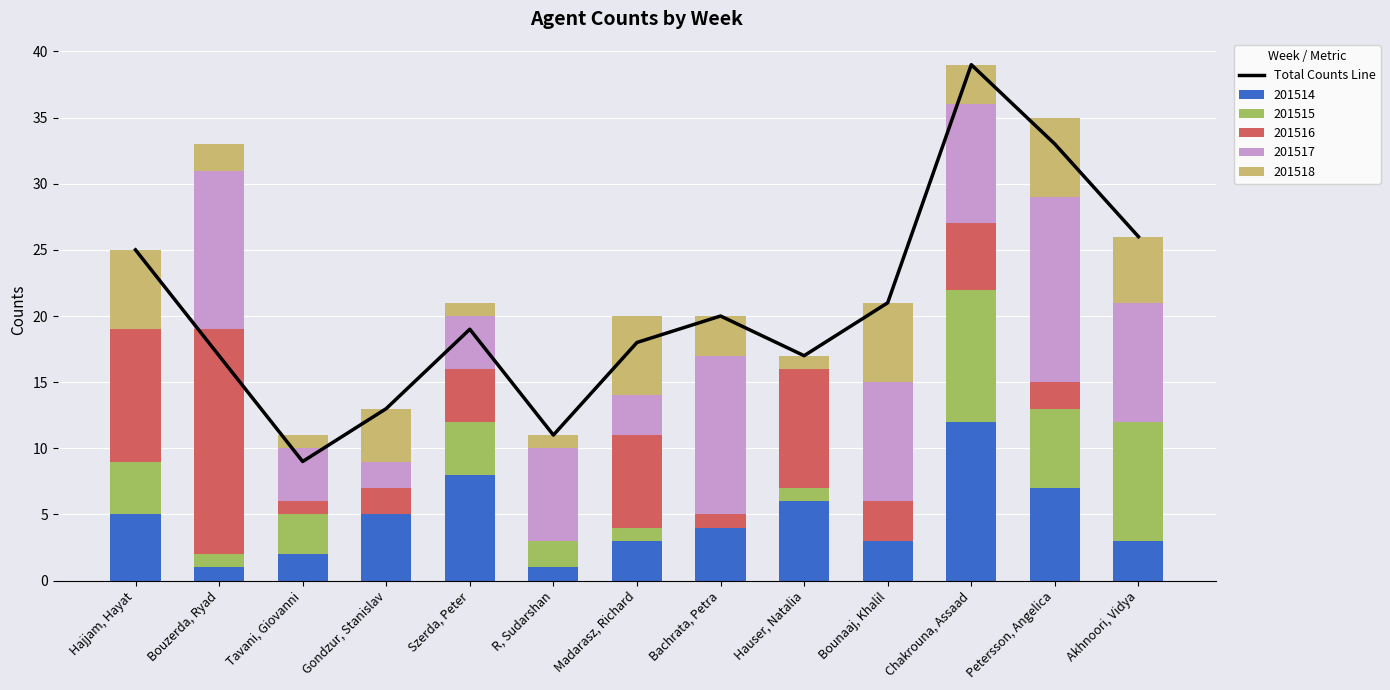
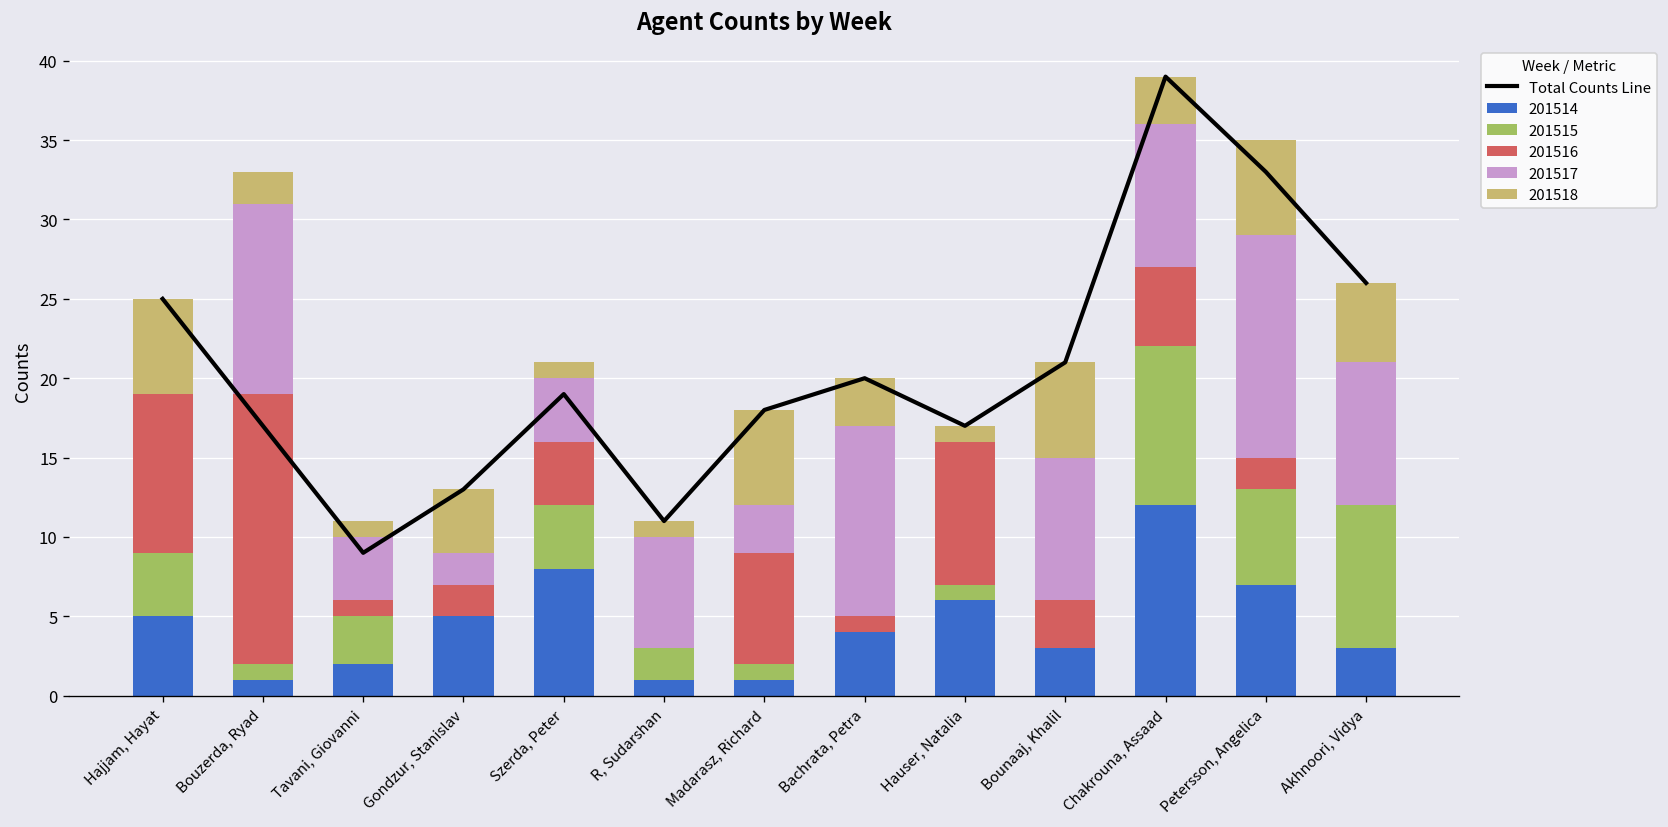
  {
    "Total Counts Line": {
      "Hajjam, Hayat": 25,
      "Bouzerda, Ryad": 17,
      "Tavani, Giovanni": 9,
      "Gondzur, Stanislav": 13,
      "Szerda, Peter": 19,
      "R, Sudarshan": 11,
      "Madarasz, Richard": 18,
      "Bachrata, Petra": 20,
      "Hauser, Natalia": 17,
      "Bounaaj, Khalil": 21,
      "Chakrouna, Assaad": 39,
      "Petersson, Angelica": 33,
      "Akhnoori, Vidya": 26
    },
    "201514": {
      "Hajjam, Hayat": 5,
      "Bouzerda, Ryad": 1,
      "Tavani, Giovanni": 2,
      "Gondzur, Stanislav": 5,
      "Szerda, Peter": 8,
      "R, Sudarshan": 1,
-     "Madarasz, Richard": 3,
+     "Madarasz, Richard": 1,
      "Bachrata, Petra": 4,
      "Hauser, Natalia": 6,
      "Bounaaj, Khalil": 3,
      "Chakrouna, Assaad": 12,
      "Petersson, Angelica": 7,
      "Akhnoori, Vidya": 3
    },
    "201516": {
      "Hajjam, Hayat": 10,
      "Bouzerda, Ryad": 17,
      "Tavani, Giovanni": 1,
      "Gondzur, Stanislav": 2,
      "Szerda, Peter": 4,
      "R, Sudarshan": 0,
      "Madarasz, Richard": 7,
      "Bachrata, Petra": 1,
      "Hauser, Natalia": 9,
      "Bounaaj, Khalil": 3,
      "Chakrouna, Assaad": 5,
      "Petersson, Angelica": 2,
      "Akhnoori, Vidya": 0
    },
    "201517": {
      "Hajjam, Hayat": 0,
      "Bouzerda, Ryad": 12,
      "Tavani, Giovanni": 4,
      "Gondzur, Stanislav": 2,
      "Szerda, Peter": 4,
      "R, Sudarshan": 7,
      "Madarasz, Richard": 3,
      "Bachrata, Petra": 12,
      "Hauser, Natalia": 0,
      "Bounaaj, Khalil": 9,
      "Chakrouna, Assaad": 9,
      "Petersson, Angelica": 14,
      "Akhnoori, Vidya": 9
    }
  }
